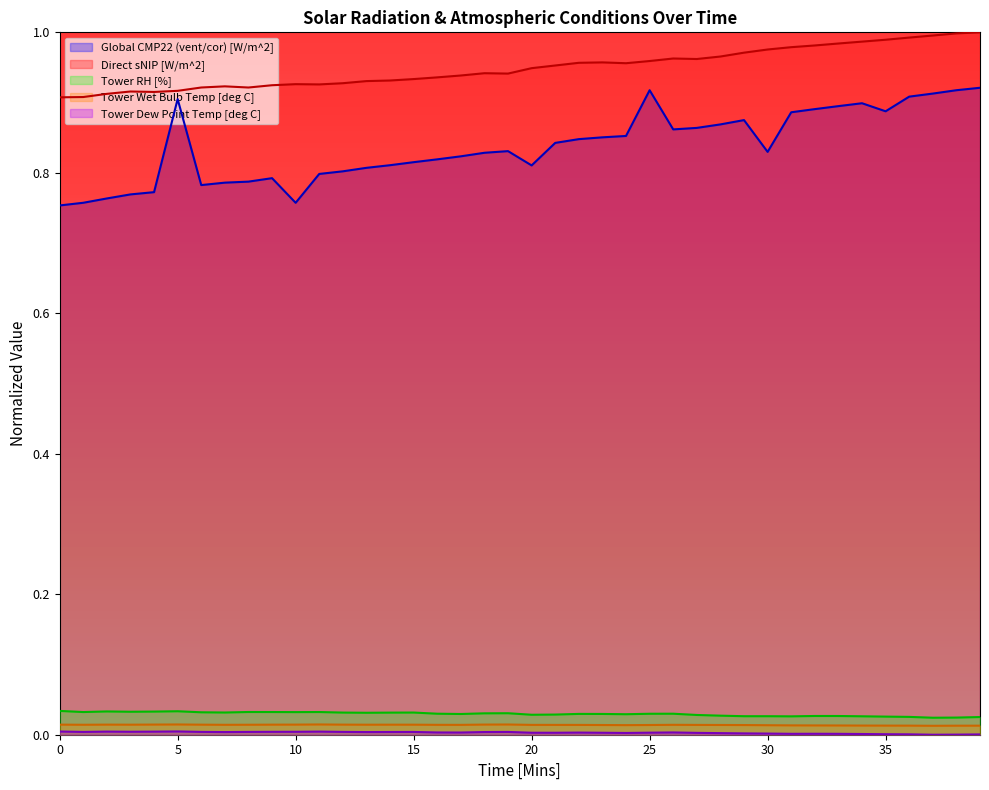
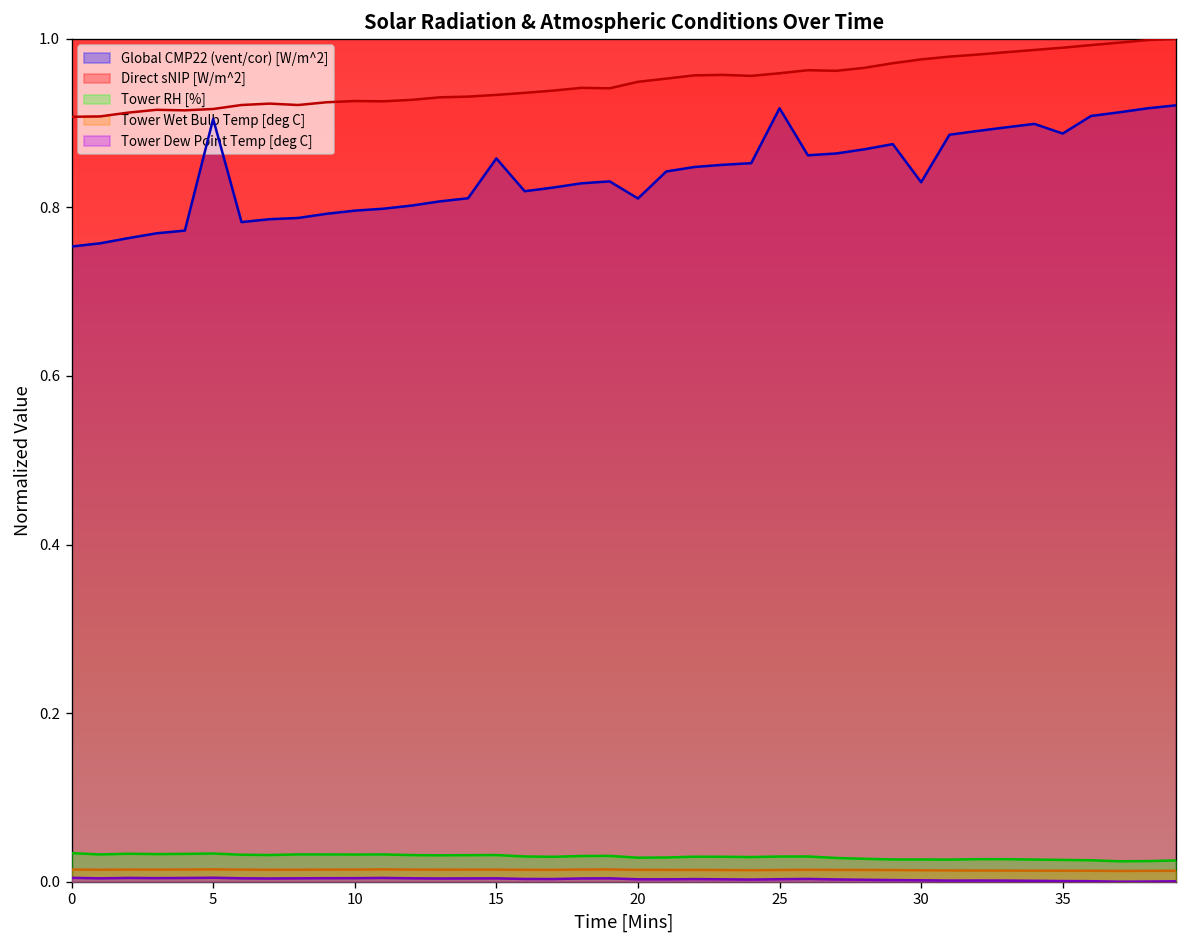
  {
    "Global CMP22 (vent/cor) [W/m^2]": {
      "0": 0.75,
-     "10": 0.76,
-     "15": 0.82,
+     "10": 0.80,
+     "15": 0.86,
      "20": 0.81,
      "25": 0.92,
      "30": 0.83,
      "35": 0.89
    },
    "Tower RH [%]": {
      "0": 0.03,
      "5": 0.03,
      "10": 0.03,
      "15": 0.03,
      "20": 0.03,
      "25": 0.03,
      "30": 0.03,
      "35": 0.03
    },
    "Tower Dew Point Temp [deg C]": {
      "0": 0.00,
      "5": 0.00,
      "10": 0.00,
      "15": 0.00,
      "20": 0.00,
      "25": 0.00,
      "30": 0.00,
      "35": 0.00
    }
  }
